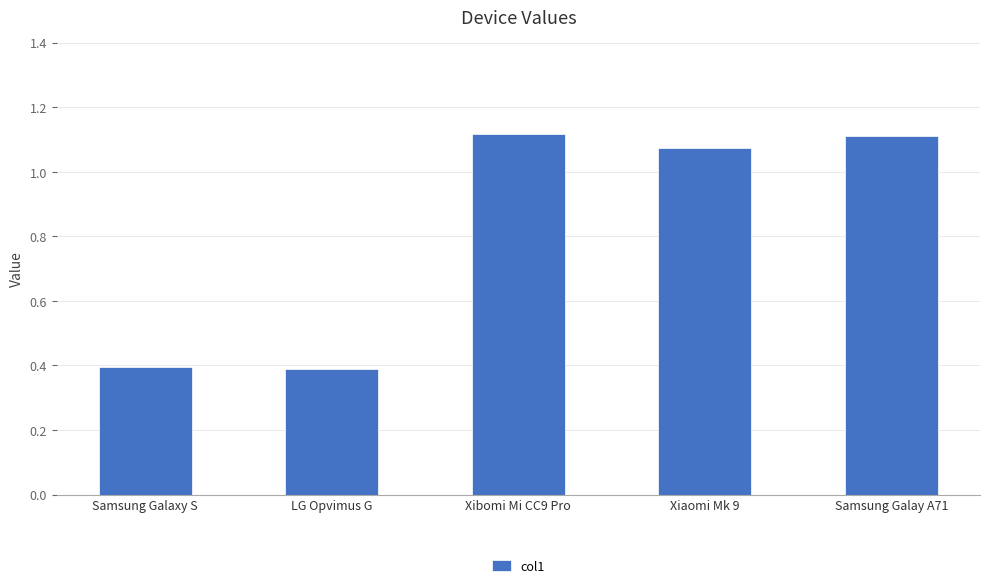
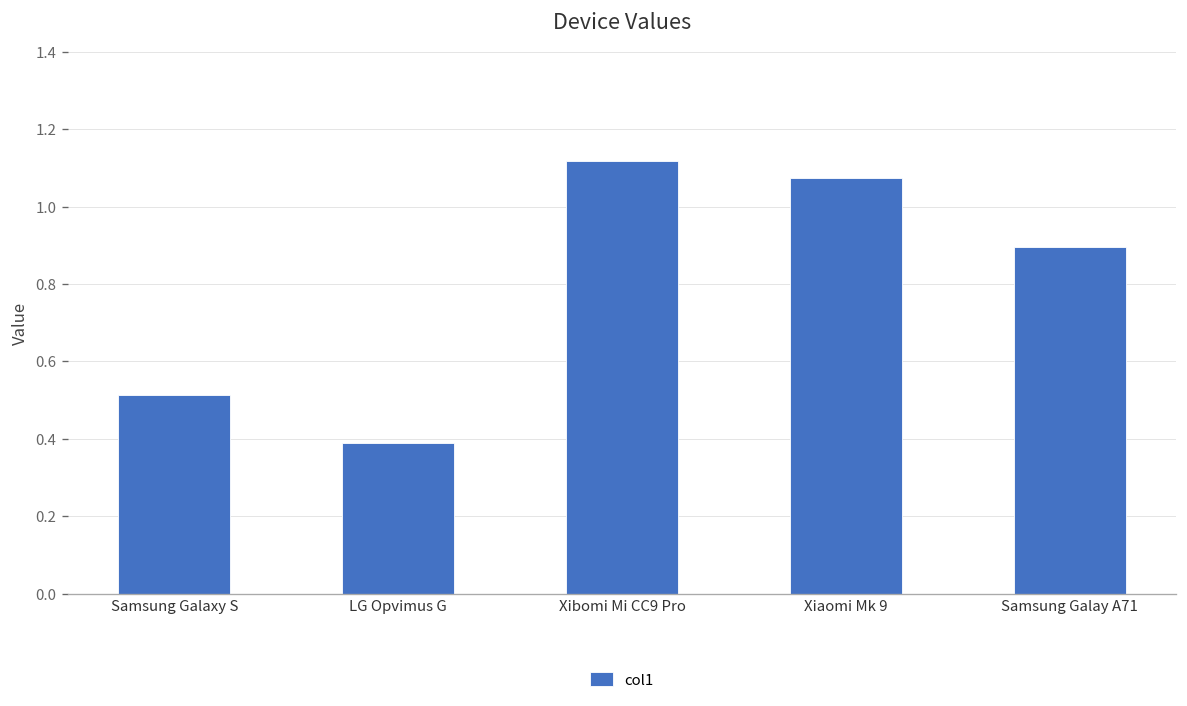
  {
-   "Samsung Galaxy S": 0.40,
+   "Samsung Galaxy S": 0.51,
    "LG Opvimus G": 0.39,
    "Xibomi Mi CC9 Pro": 1.12,
    "Xiaomi Mk 9": 1.07,
-   "Samsung Galay A71": 1.11
+   "Samsung Galay A71": 0.89
  }
